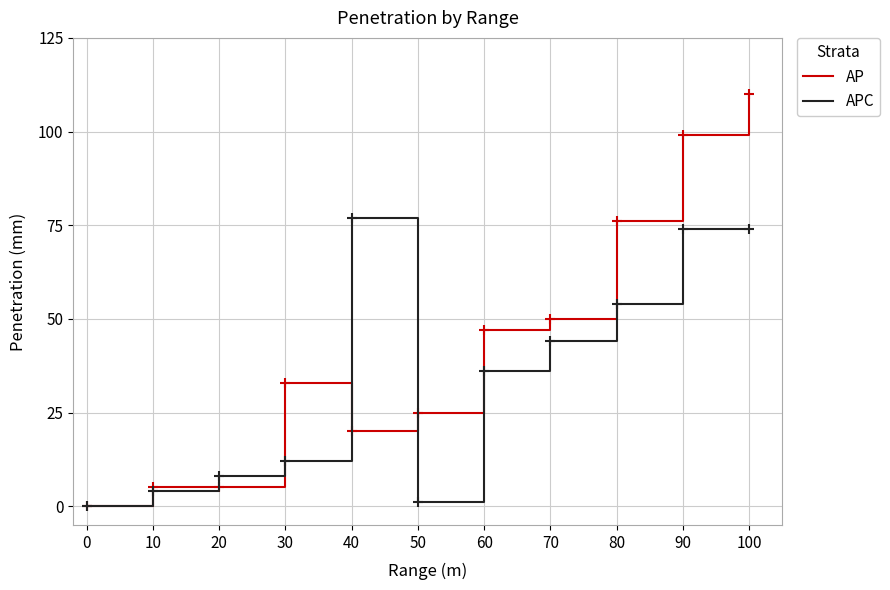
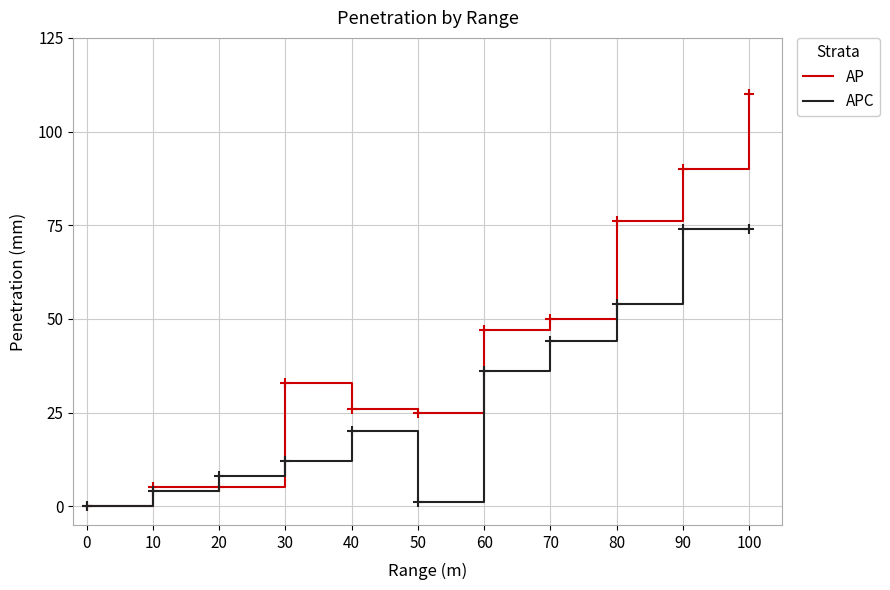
  {
    "AP": {
      "10": 5,
      "20": 5,
      "30": 33,
-     "40": 20,
+     "40": 26,
      "50": 25,
      "60": 47,
      "70": 50,
      "80": 76,
-     "90": 99,
+     "90": 90,
      "100": 110
    },
    "APC": {
      "10": 4,
      "20": 8,
      "30": 12,
-     "40": 77,
+     "40": 20,
      "50": 1,
      "60": 36,
      "70": 44,
      "80": 54,
      "90": 74,
      "100": 74
    }
  }
